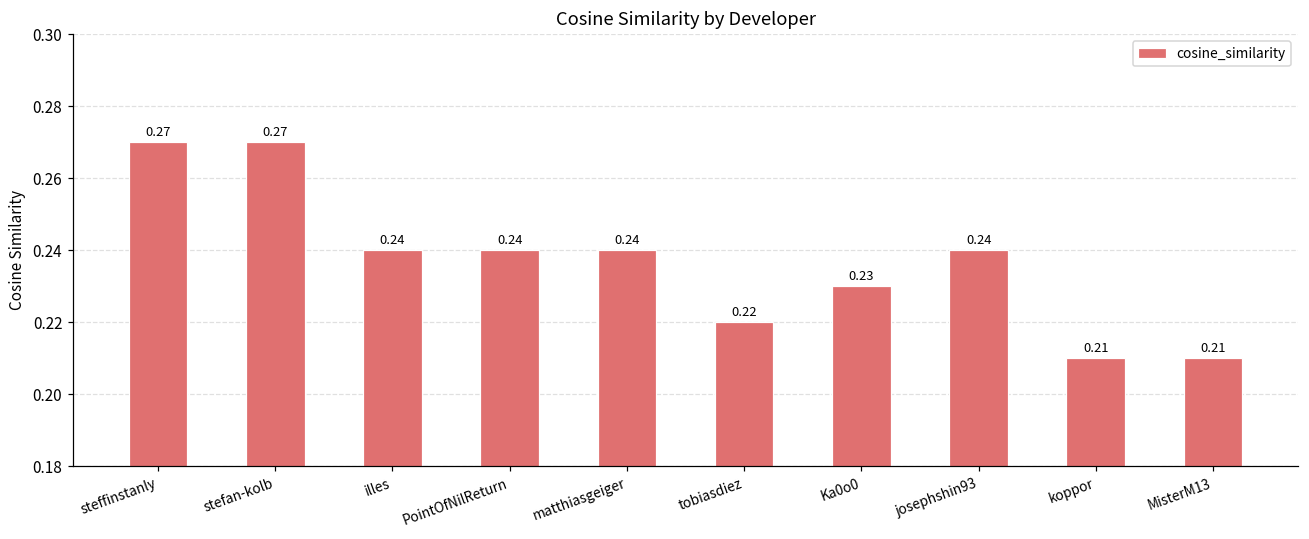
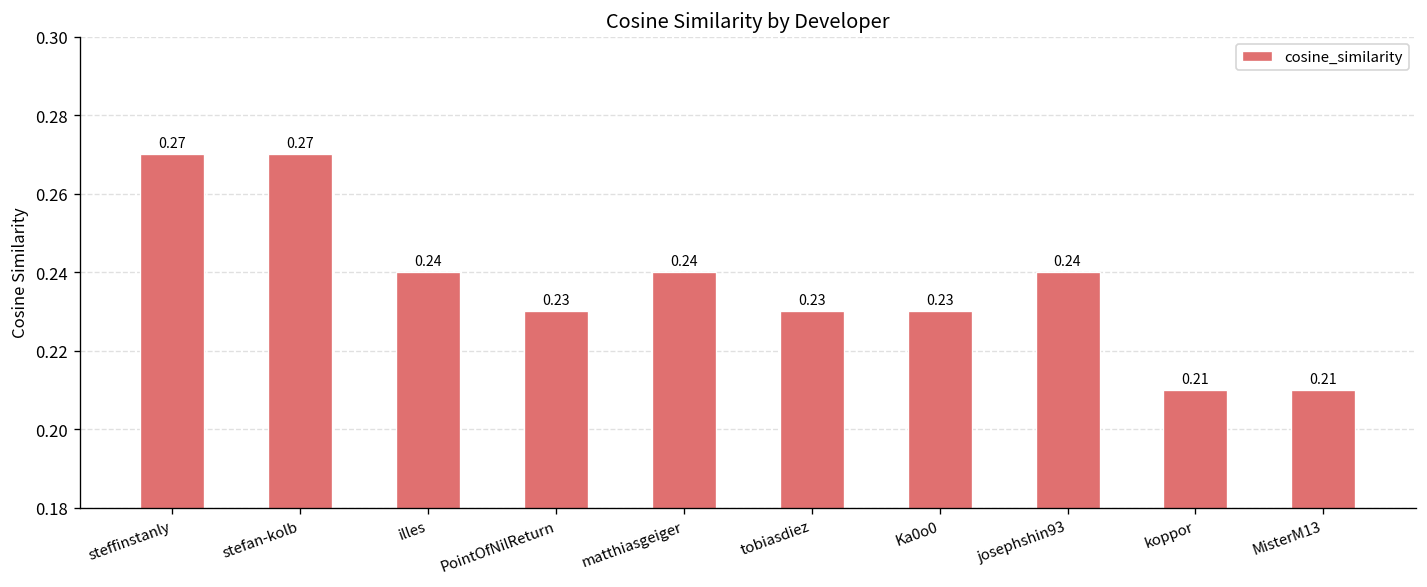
  {
    "steffinstanly": 0.27,
    "stefan-kolb": 0.27,
    "illes": 0.24,
-   "PointOfNilReturn": 0.24,
+   "PointOfNilReturn": 0.23,
    "matthiasgeiger": 0.24,
-   "tobiasdiez": 0.22,
+   "tobiasdiez": 0.23,
    "Ka0o0": 0.23,
    "josephshin93": 0.24,
    "koppor": 0.21,
    "MisterM13": 0.21
  }
